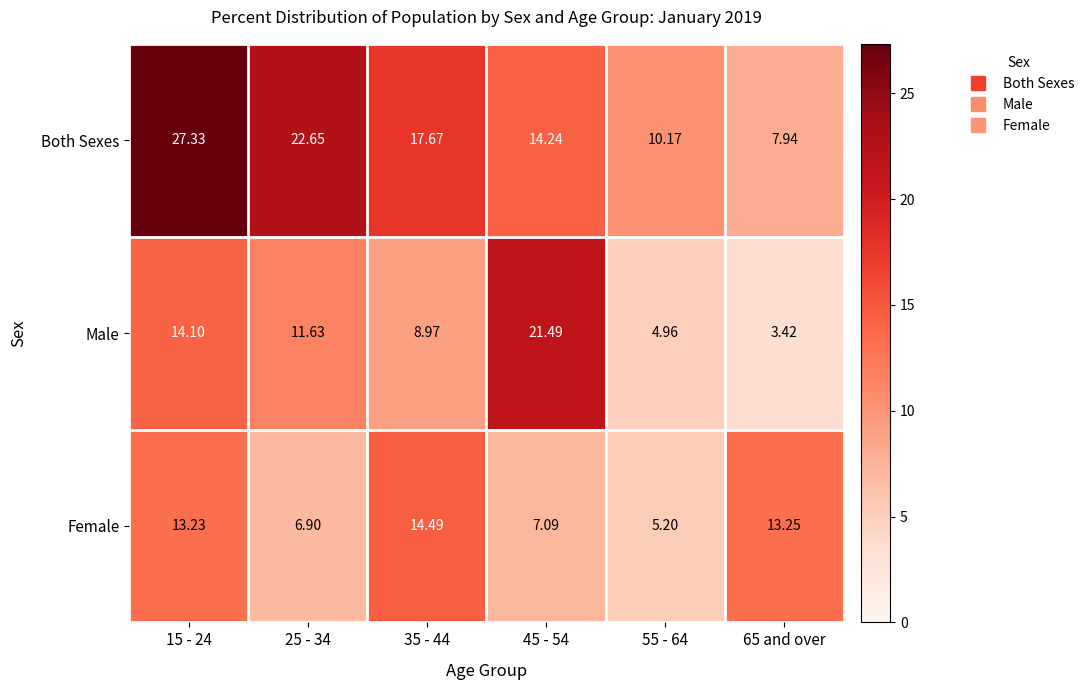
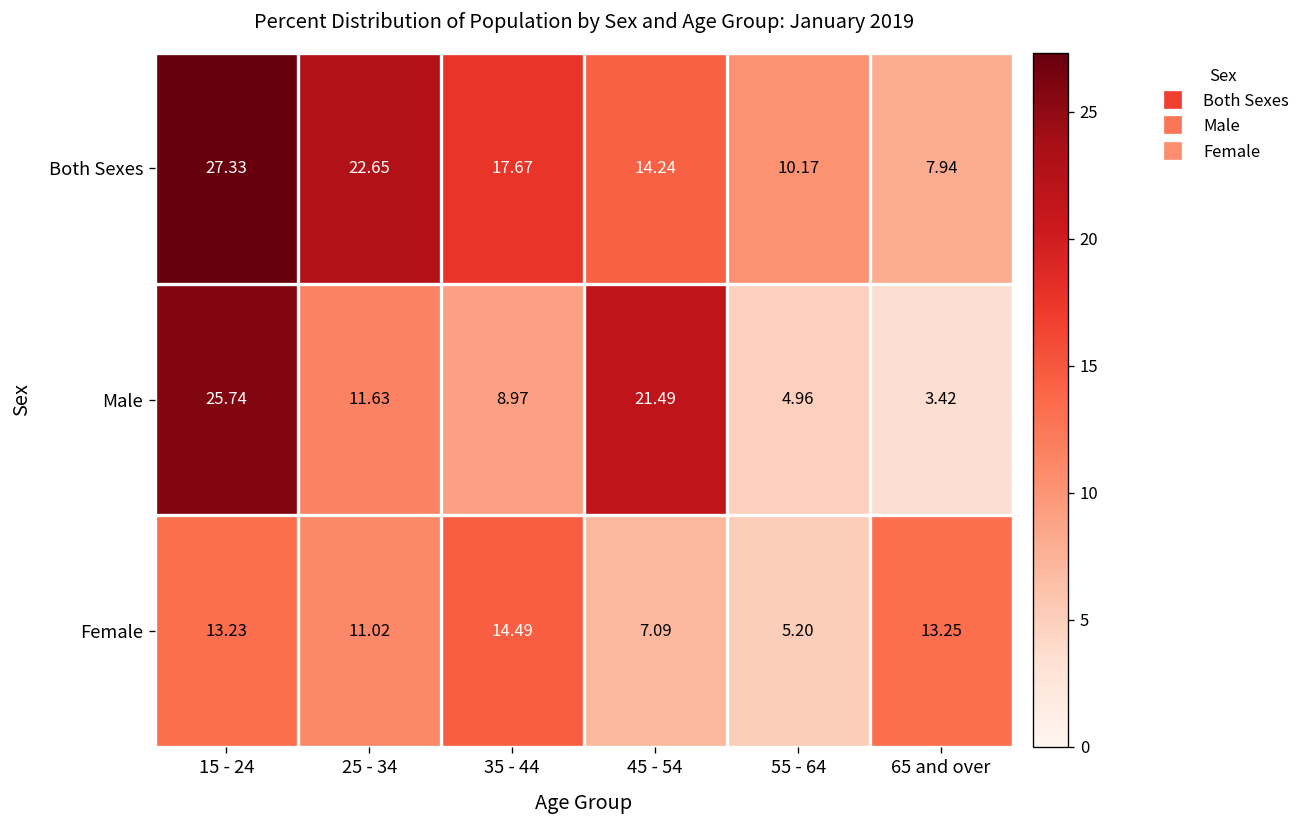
  {
    "Both Sexes": {
      "15 - 24": 27.33,
      "25 - 34": 22.65,
      "35 - 44": 17.67,
      "45 - 54": 14.24,
      "55 - 64": 10.17,
      "65 and over": 7.94
    },
    "Male": {
-     "15 - 24": 14.10,
+     "15 - 24": 25.74,
      "25 - 34": 11.63,
      "35 - 44": 8.97,
      "45 - 54": 21.49,
      "55 - 64": 4.96,
      "65 and over": 3.42
    },
    "Female": {
      "15 - 24": 13.23,
-     "25 - 34": 6.90,
+     "25 - 34": 11.02,
      "35 - 44": 14.49,
      "45 - 54": 7.09,
      "55 - 64": 5.20,
      "65 and over": 13.25
    }
  }
